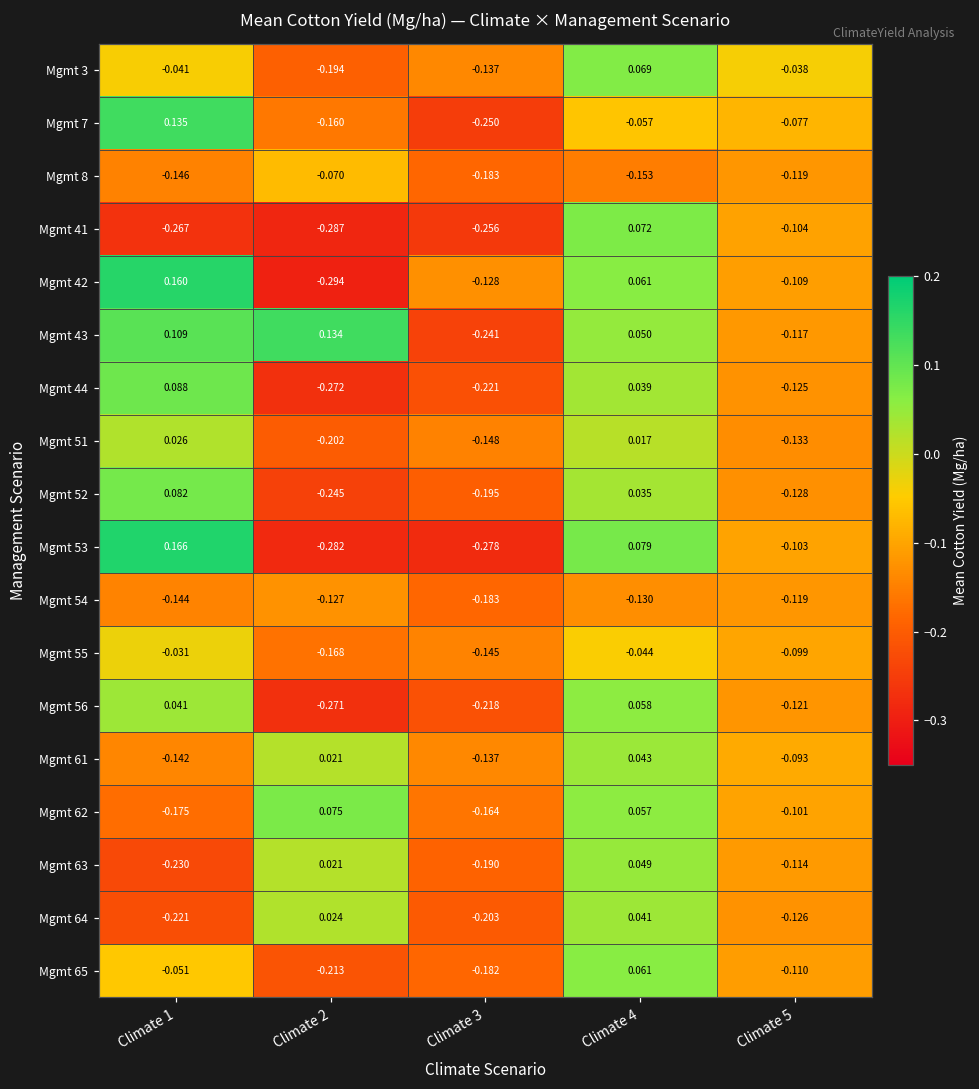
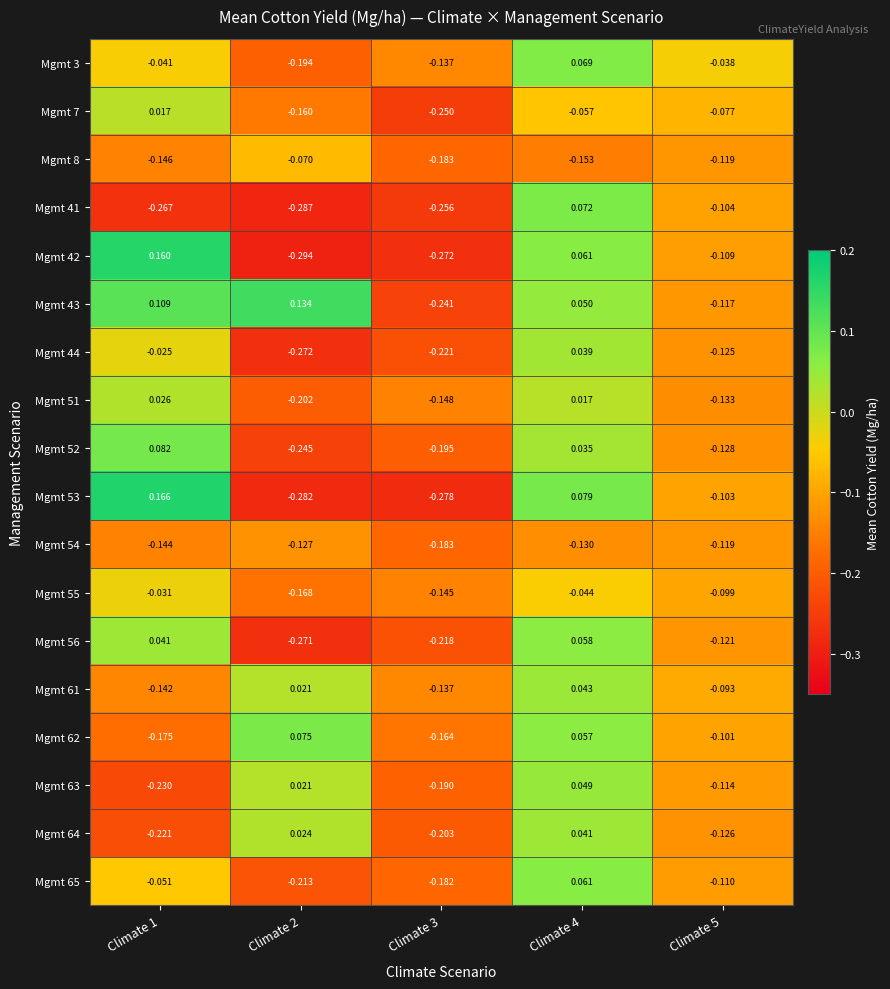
  {
    "Mgmt 3": {
      "Climate 1": -0.041,
      "Climate 2": -0.194,
      "Climate 3": -0.137,
      "Climate 4": 0.069,
      "Climate 5": -0.038
    },
    "Mgmt 7": {
-     "Climate 1": 0.135,
+     "Climate 1": 0.017,
      "Climate 2": -0.160,
      "Climate 3": -0.250,
      "Climate 4": -0.057,
      "Climate 5": -0.077
    },
    "Mgmt 8": {
      "Climate 1": -0.146,
      "Climate 2": -0.070,
      "Climate 3": -0.183,
      "Climate 4": -0.153,
      "Climate 5": -0.119
    },
    "Mgmt 41": {
      "Climate 1": -0.267,
      "Climate 2": -0.287,
      "Climate 3": -0.256,
      "Climate 4": 0.072,
      "Climate 5": -0.104
    },
    "Mgmt 42": {
      "Climate 1": 0.160,
      "Climate 2": -0.294,
-     "Climate 3": -0.128,
+     "Climate 3": -0.272,
      "Climate 4": 0.061,
      "Climate 5": -0.109
    },
    "Mgmt 43": {
      "Climate 1": 0.109,
      "Climate 2": 0.134,
      "Climate 3": -0.241,
      "Climate 4": 0.050,
      "Climate 5": -0.117
    },
    "Mgmt 44": {
-     "Climate 1": 0.088,
+     "Climate 1": -0.025,
      "Climate 2": -0.272,
      "Climate 3": -0.221,
      "Climate 4": 0.039,
      "Climate 5": -0.125
    },
    "Mgmt 51": {
      "Climate 1": 0.026,
      "Climate 2": -0.202,
      "Climate 3": -0.148,
      "Climate 4": 0.017,
      "Climate 5": -0.133
    },
    "Mgmt 52": {
      "Climate 1": 0.082,
      "Climate 2": -0.245,
      "Climate 3": -0.195,
      "Climate 4": 0.035,
      "Climate 5": -0.128
    },
    "Mgmt 53": {
      "Climate 1": 0.166,
      "Climate 2": -0.282,
      "Climate 3": -0.278,
      "Climate 4": 0.079,
      "Climate 5": -0.103
    },
    "Mgmt 54": {
      "Climate 1": -0.144,
      "Climate 2": -0.127,
      "Climate 3": -0.183,
      "Climate 4": -0.130,
      "Climate 5": -0.119
    },
    "Mgmt 55": {
      "Climate 1": -0.031,
      "Climate 2": -0.168,
      "Climate 3": -0.145,
      "Climate 4": -0.044,
      "Climate 5": -0.099
    },
    "Mgmt 56": {
      "Climate 1": 0.041,
      "Climate 2": -0.271,
      "Climate 3": -0.218,
      "Climate 4": 0.058,
      "Climate 5": -0.121
    },
    "Mgmt 61": {
      "Climate 1": -0.142,
      "Climate 2": 0.021,
      "Climate 3": -0.137,
      "Climate 4": 0.043,
      "Climate 5": -0.093
    },
    "Mgmt 62": {
      "Climate 1": -0.175,
      "Climate 2": 0.075,
      "Climate 3": -0.164,
      "Climate 4": 0.057,
      "Climate 5": -0.101
    },
    "Mgmt 63": {
      "Climate 1": -0.230,
      "Climate 2": 0.021,
      "Climate 3": -0.190,
      "Climate 4": 0.049,
      "Climate 5": -0.114
    },
    "Mgmt 64": {
      "Climate 1": -0.221,
      "Climate 2": 0.024,
      "Climate 3": -0.203,
      "Climate 4": 0.041,
      "Climate 5": -0.126
    },
    "Mgmt 65": {
      "Climate 1": -0.051,
      "Climate 2": -0.213,
      "Climate 3": -0.182,
      "Climate 4": 0.061,
      "Climate 5": -0.110
    }
  }
